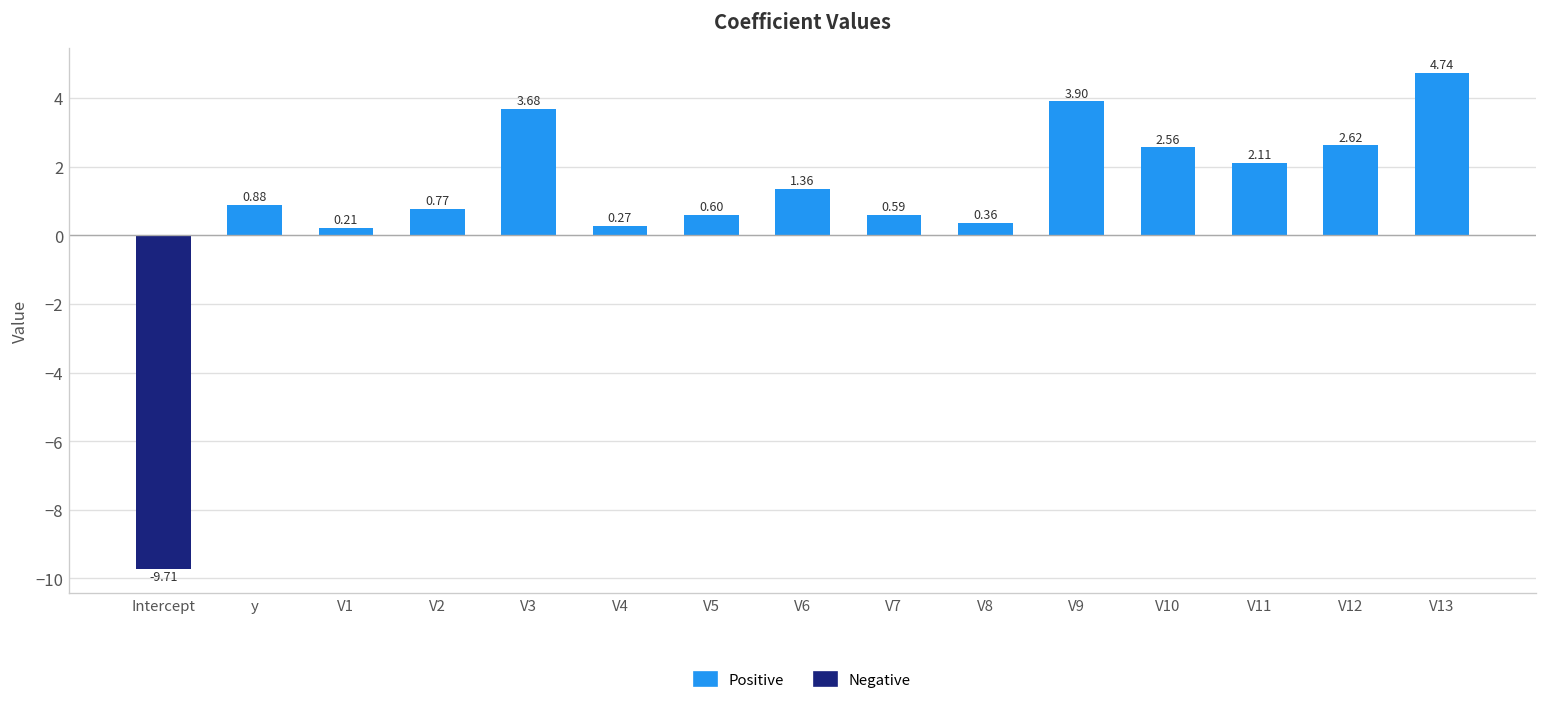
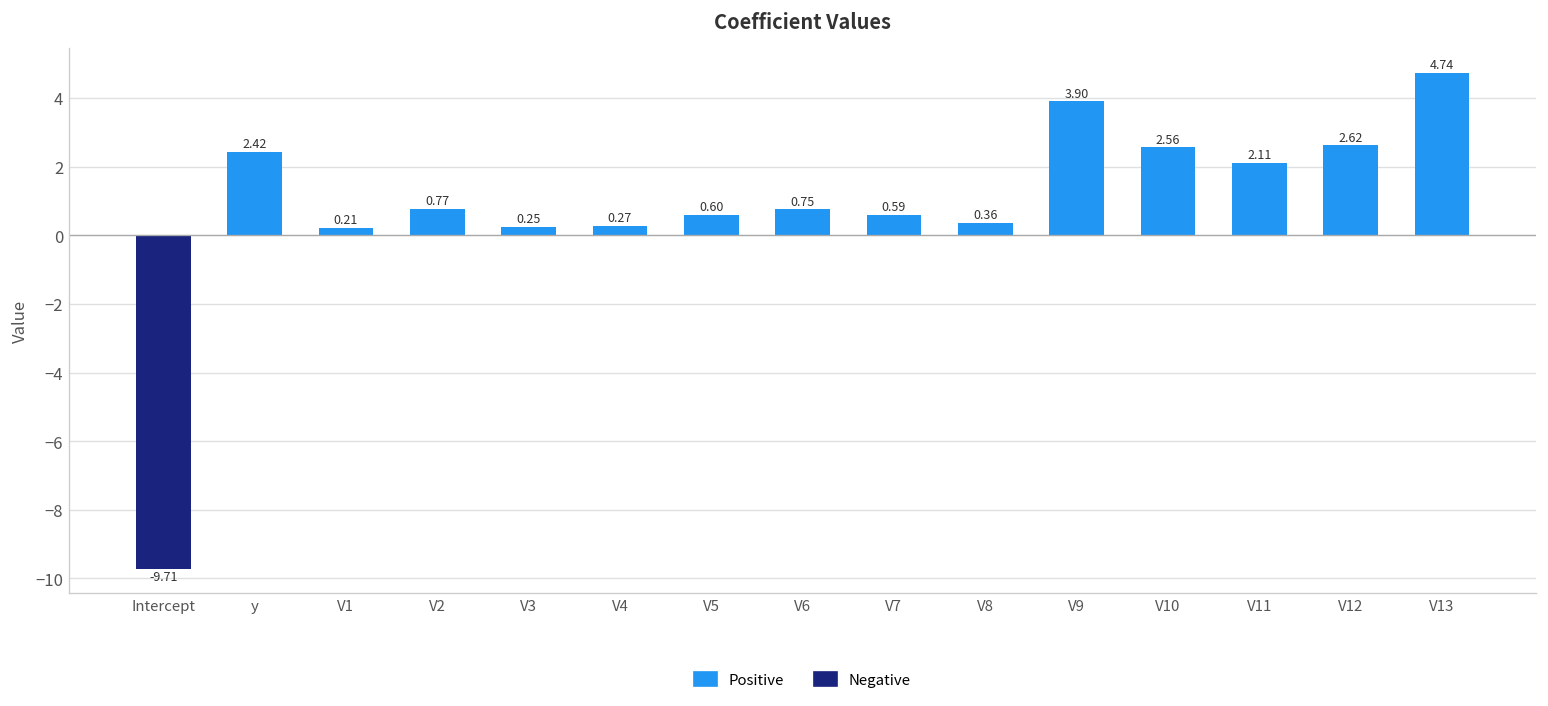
  {
    "Positive": {
-     "y": 0.88,
+     "y": 2.42,
      "V1": 0.21,
      "V2": 0.77,
-     "V3": 3.68,
+     "V3": 0.25,
      "V4": 0.27,
      "V5": 0.60,
-     "V6": 1.36,
+     "V6": 0.75,
      "V7": 0.59,
      "V8": 0.36,
      "V9": 3.90,
      "V10": 2.56,
      "V11": 2.11,
      "V12": 2.62,
      "V13": 4.74
    },
    "Negative": {
      "Intercept": -9.71
    }
  }
